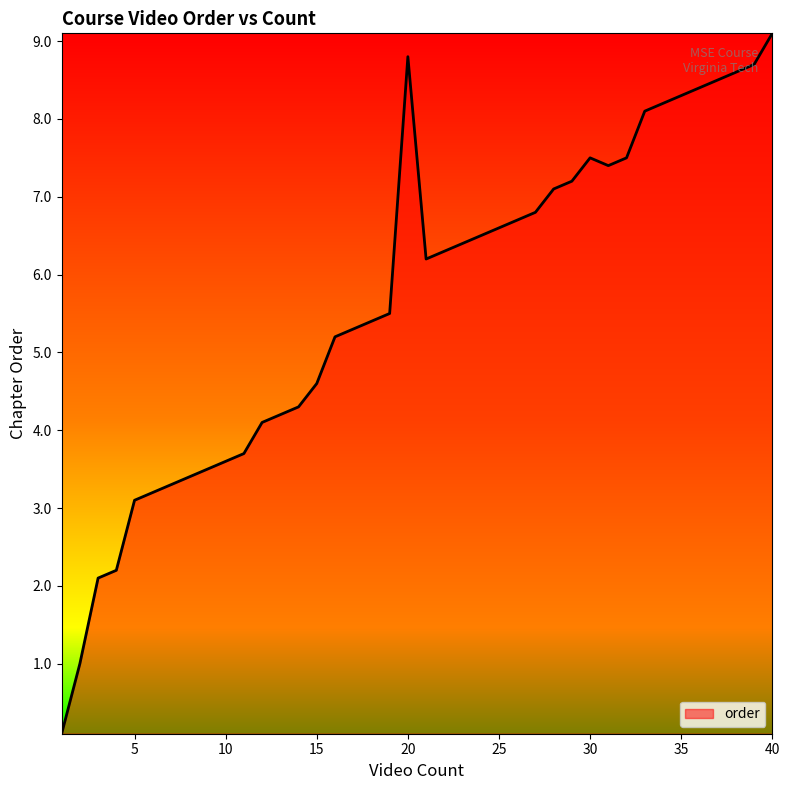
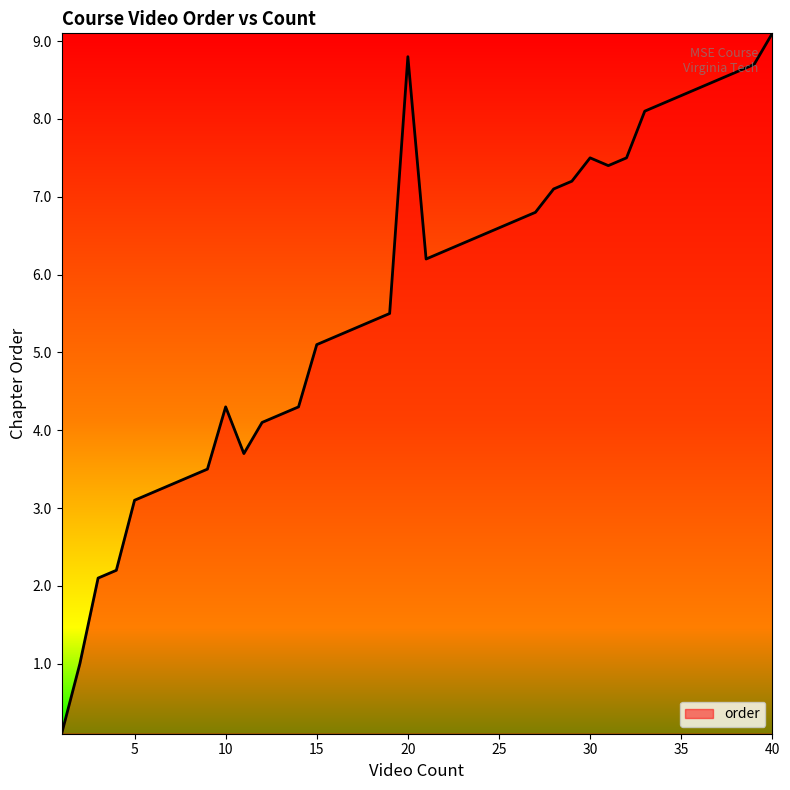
  {
    "5": 3.1,
-   "10": 3.6,
-   "15": 4.6,
+   "10": 4.3,
+   "15": 5.1,
    "20": 8.8,
    "25": 6.6,
    "30": 7.5,
    "35": 8.3,
    "40": 9.1
  }
